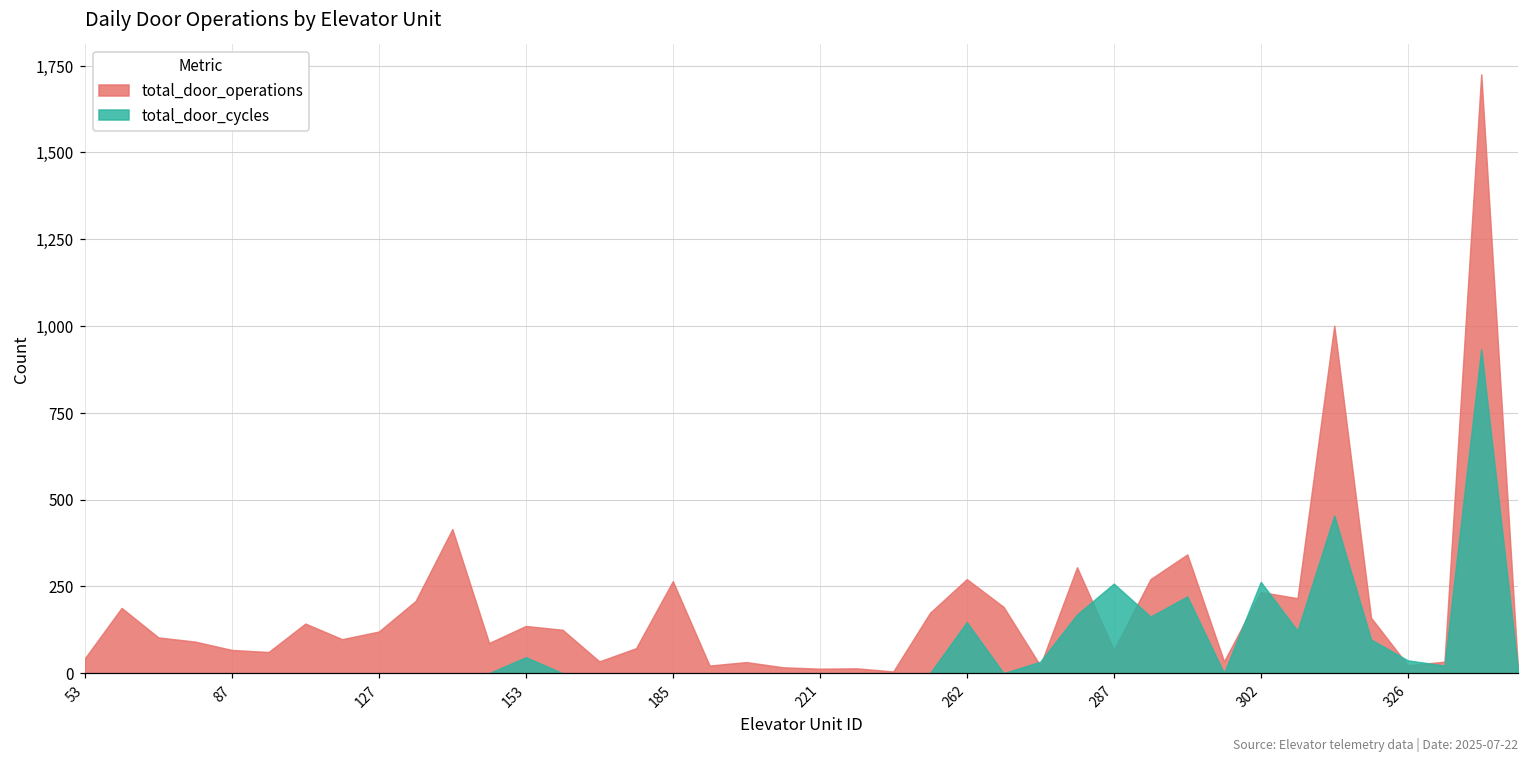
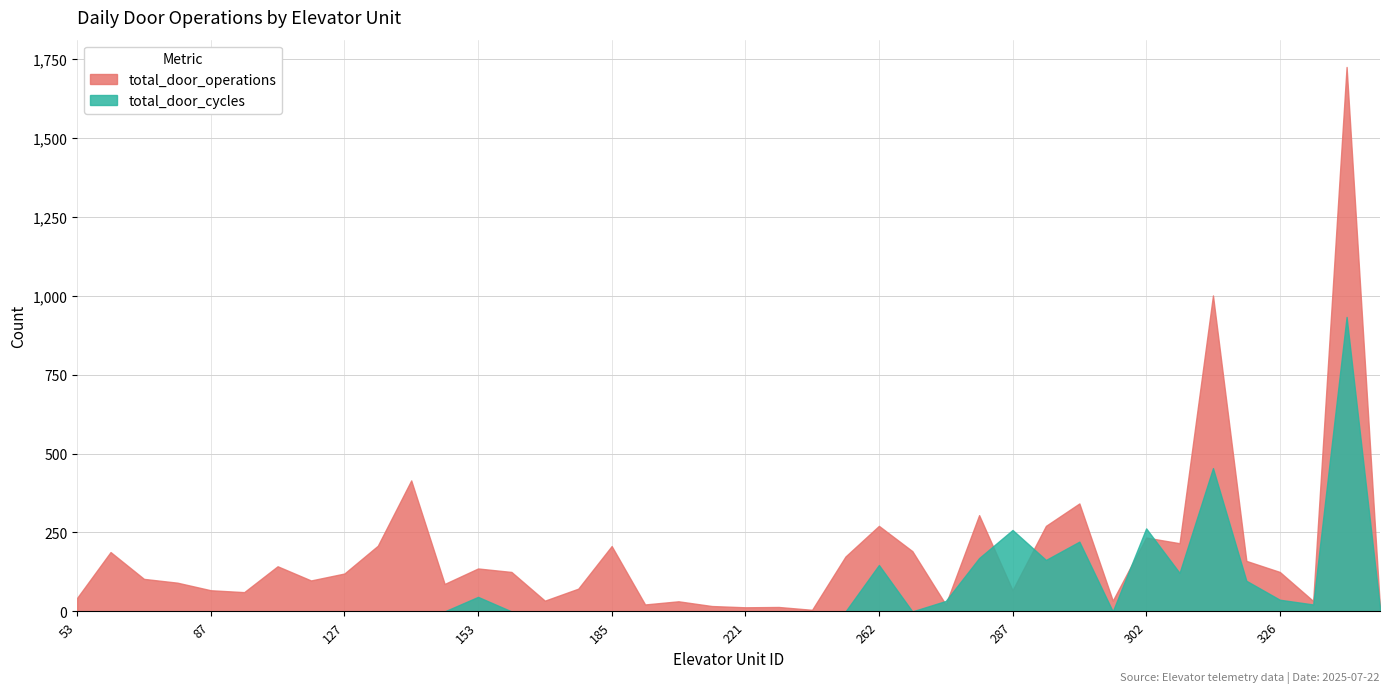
  {
    "total_door_operations": {
      "53": 40,
      "87": 70,
      "127": 120,
      "153": 140,
-     "185": 270,
+     "185": 210,
      "221": 10,
      "262": 270,
      "287": 70,
      "302": 230,
-     "326": 20
+     "326": 130
    },
    "total_door_cycles": {
      "53": 0,
      "87": 0,
      "127": 0,
      "153": 50,
      "185": 0,
      "221": 0,
      "262": 150,
      "287": 260,
      "302": 260,
      "326": 40
    }
  }
